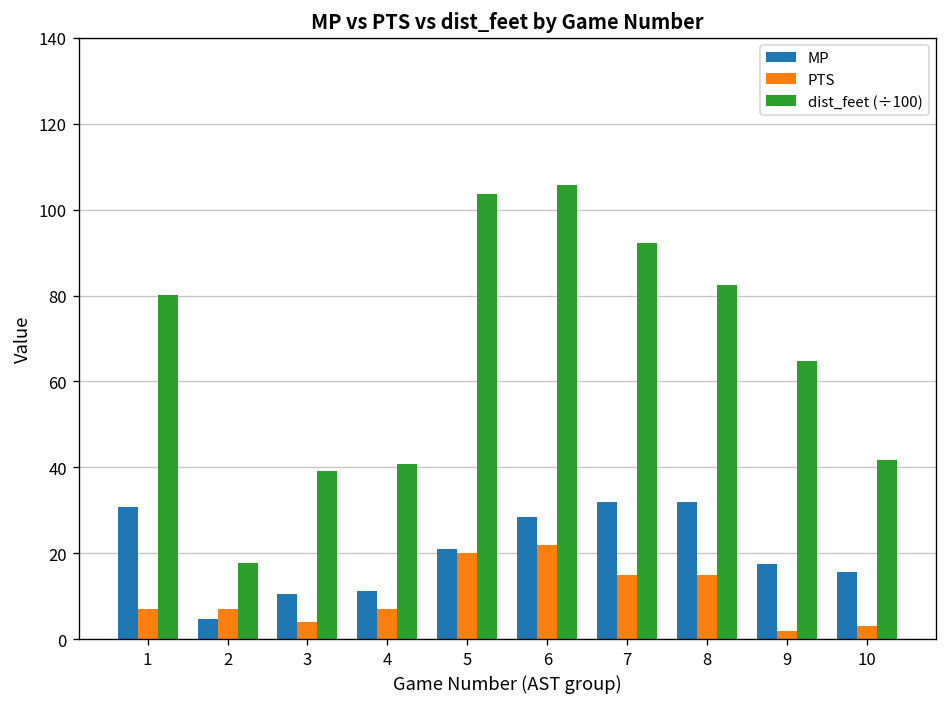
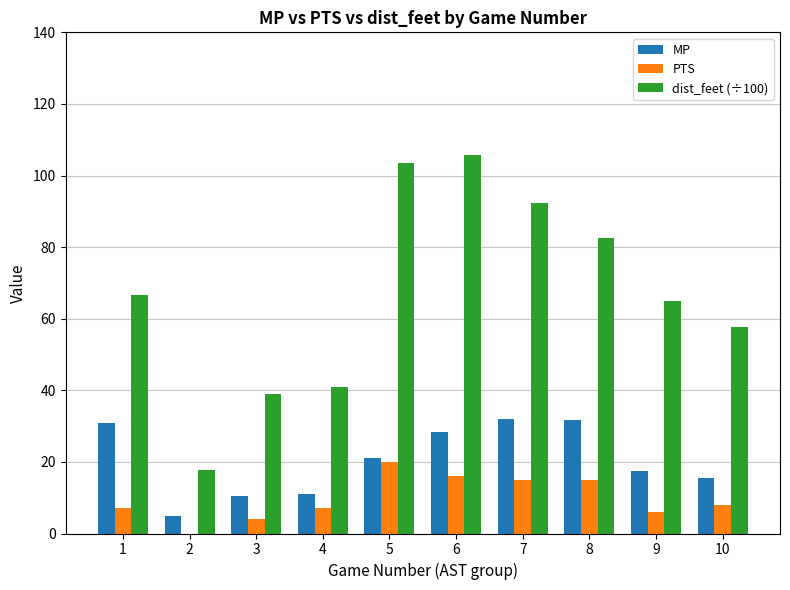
  {
    "MP": {
      "1": 31,
      "2": 5,
      "3": 10,
      "4": 11,
      "5": 21,
      "6": 28,
      "7": 32,
      "8": 32,
      "9": 18,
      "10": 16
    },
    "PTS": {
      "1": 7,
-     "2": 7,
+     "2": 0,
      "3": 4,
      "4": 7,
      "5": 20,
-     "6": 22,
+     "6": 16,
      "7": 15,
      "8": 15,
-     "9": 2,
-     "10": 3
+     "9": 6,
+     "10": 8
    },
    "dist_feet (÷100)": {
-     "1": 80,
+     "1": 67,
      "2": 18,
      "3": 39,
      "4": 41,
      "5": 104,
      "6": 106,
      "7": 92,
      "8": 83,
      "9": 65,
-     "10": 42
+     "10": 58
    }
  }
